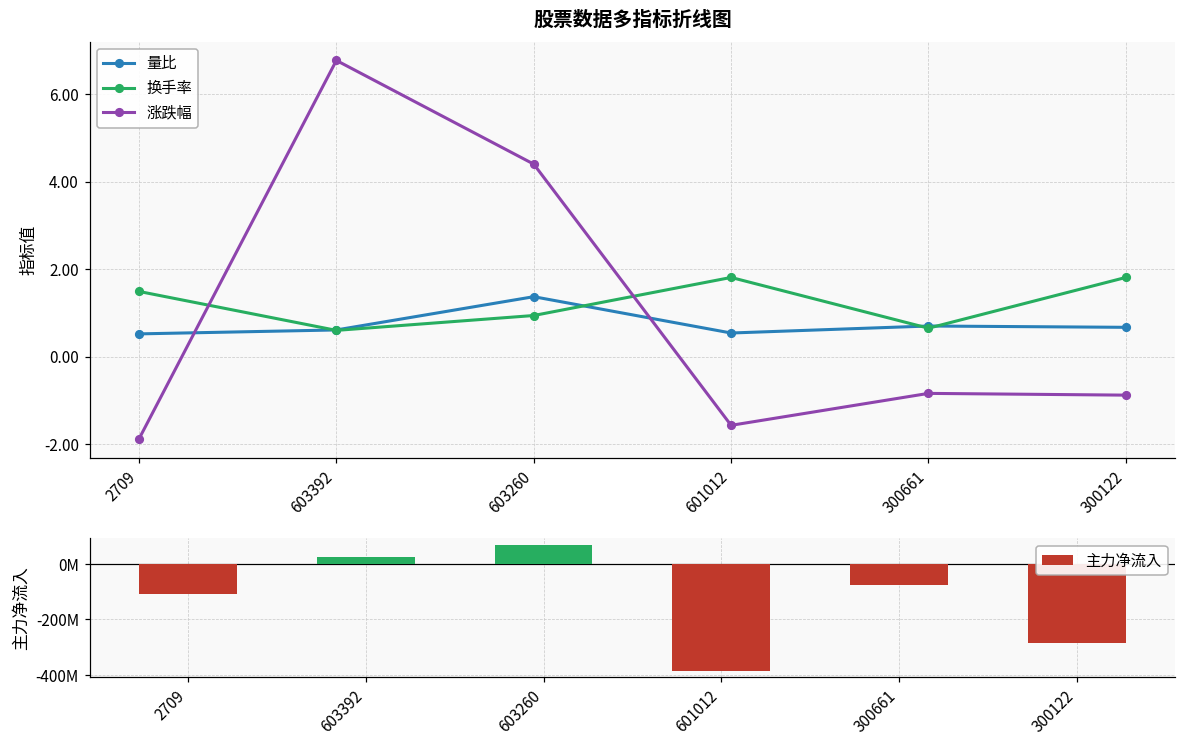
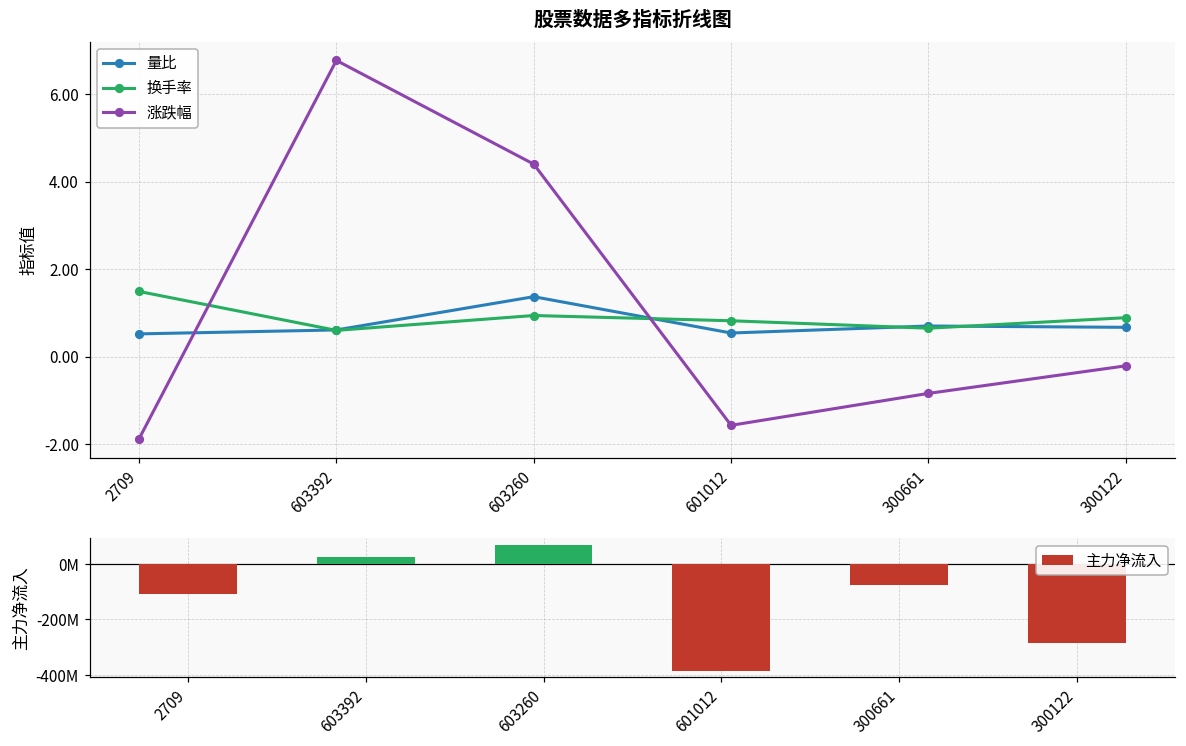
  {
    "股票数据多指标折线图": {
      "量比": {
        "2709": 0.5,
        "603260": 1.4,
        "601012": 0.5,
        "300122": 0.7
      },
      "换手率": {
        "2709": 1.5,
        "603260": 0.9,
-       "601012": 1.8,
-       "300122": 1.8
+       "601012": 0.8,
+       "300122": 0.9
      },
      "涨跌幅": {
        "2709": -1.9,
        "603392": 6.8,
        "603260": 4.4,
        "601012": -1.6,
        "300661": -0.8,
-       "300122": -0.9
+       "300122": -0.2
      }
    }
  }
